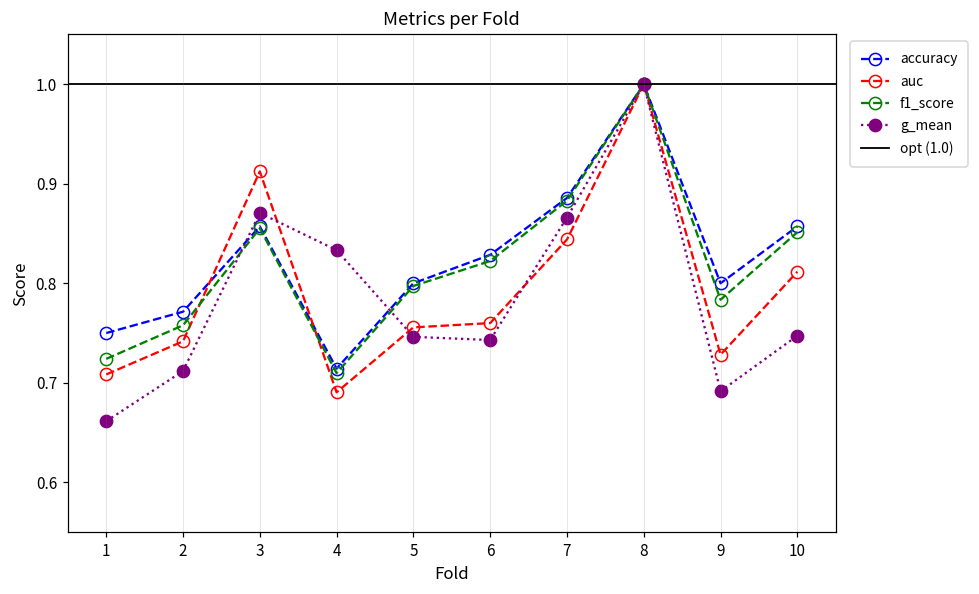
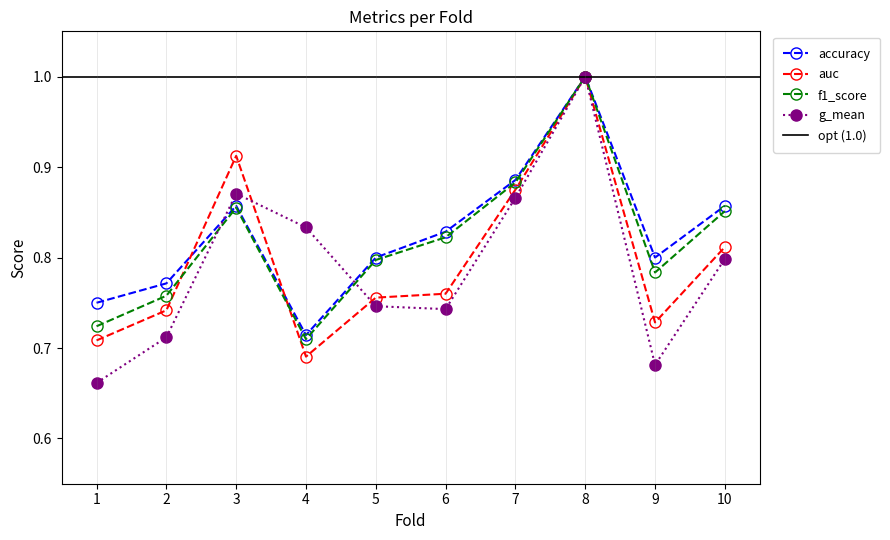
  {
    "accuracy": {
      "1": 0.75,
      "2": 0.77,
      "4": 0.71,
      "6": 0.83,
      "9": 0.80,
      "10": 0.86
    },
    "auc": {
      "1": 0.71,
      "2": 0.74,
      "3": 0.91,
      "4": 0.69,
      "5": 0.76,
      "6": 0.76,
-     "7": 0.84,
+     "7": 0.88,
      "9": 0.73,
      "10": 0.81
    },
    "f1_score": {
      "1": 0.72,
      "2": 0.76,
      "4": 0.71,
      "6": 0.82,
      "9": 0.78,
      "10": 0.85
    },
    "g_mean": {
      "1": 0.66,
      "2": 0.71,
      "3": 0.87,
      "4": 0.83,
      "5": 0.75,
      "6": 0.74,
      "7": 0.87,
-     "9": 0.69,
-     "10": 0.75
+     "9": 0.68,
+     "10": 0.80
    }
  }
